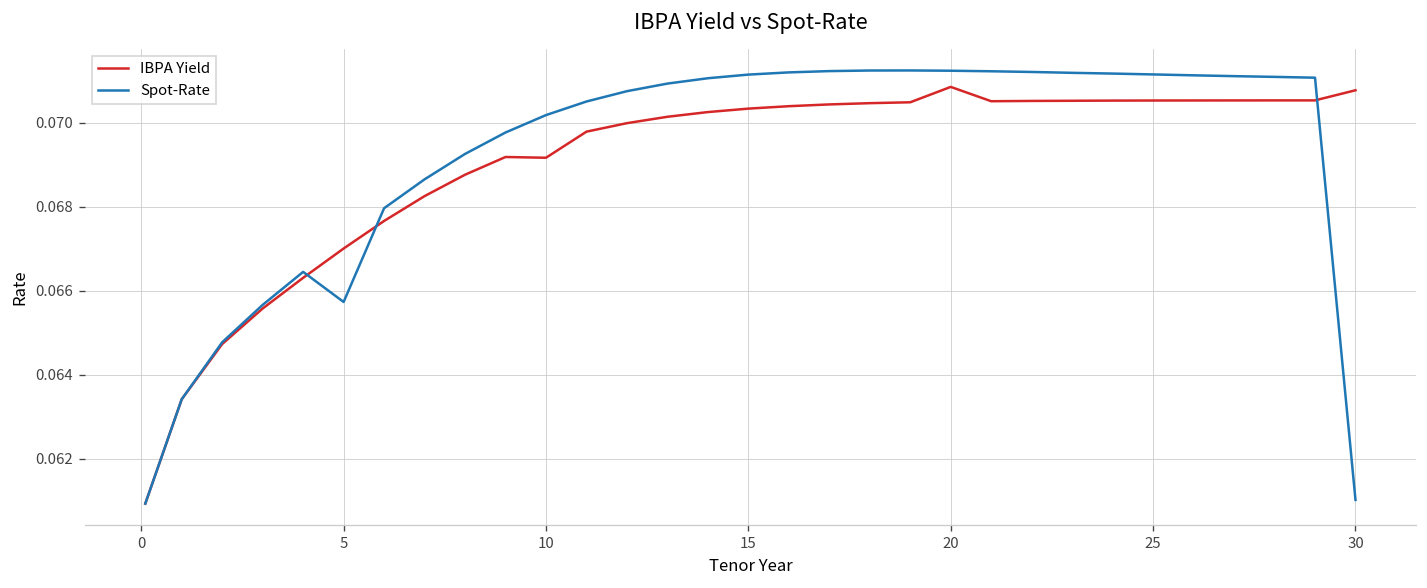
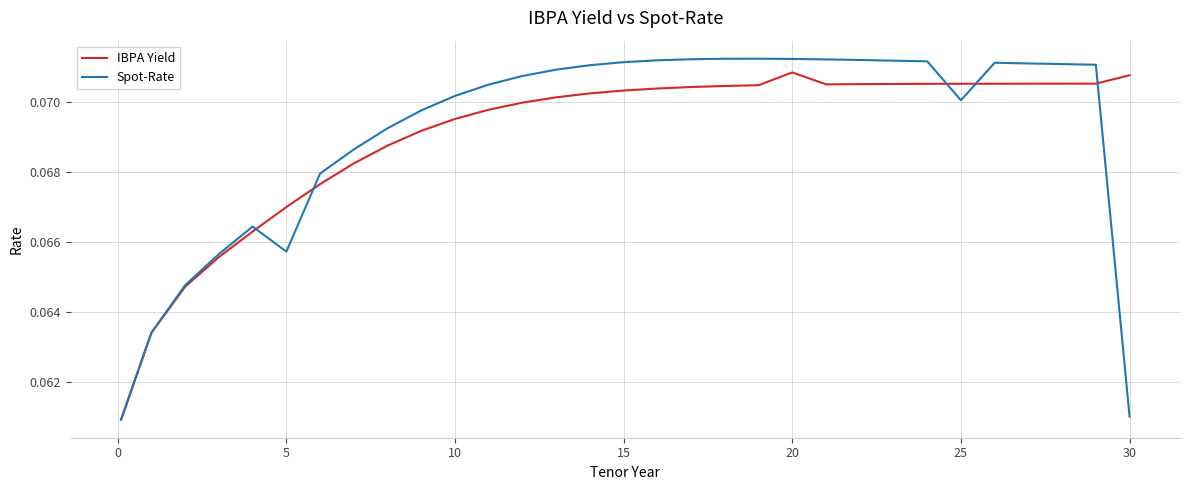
  {
    "IBPA Yield": {
      "5": 0.0670,
-     "10": 0.0692,
+     "10": 0.0695,
      "15": 0.0703,
      "20": 0.0709,
      "25": 0.0705,
      "30": 0.0708
    },
    "Spot-Rate": {
      "5": 0.0657,
      "10": 0.0702,
      "15": 0.0711,
      "20": 0.0712,
-     "25": 0.0711,
+     "25": 0.0701,
      "30": 0.0610
    }
  }
